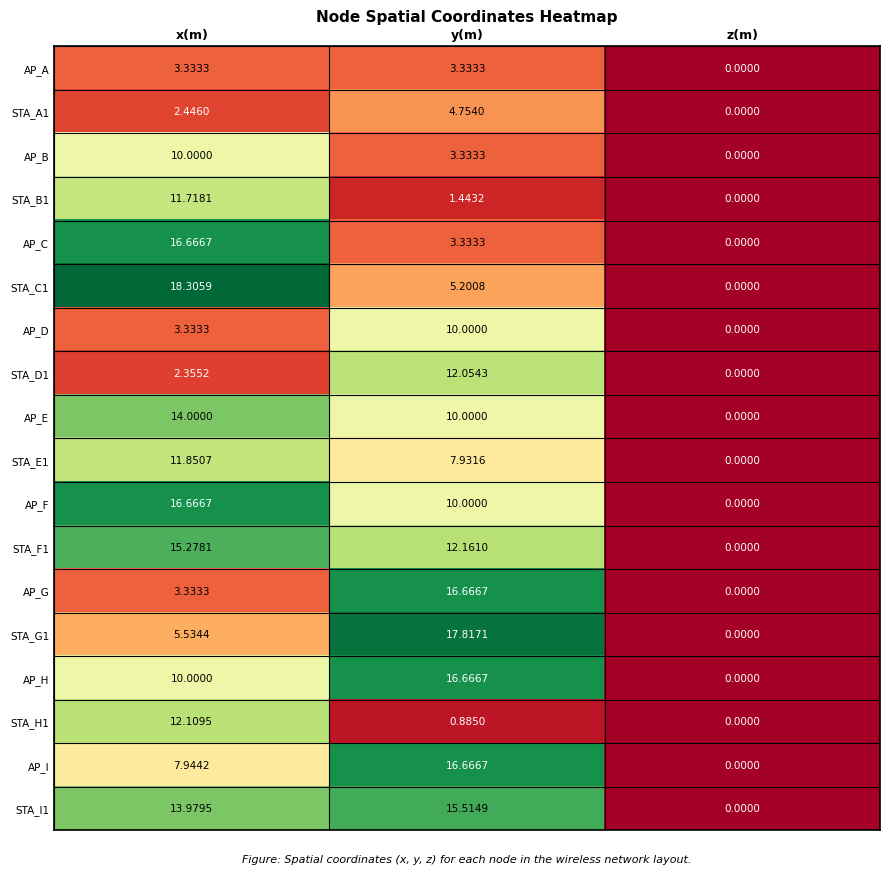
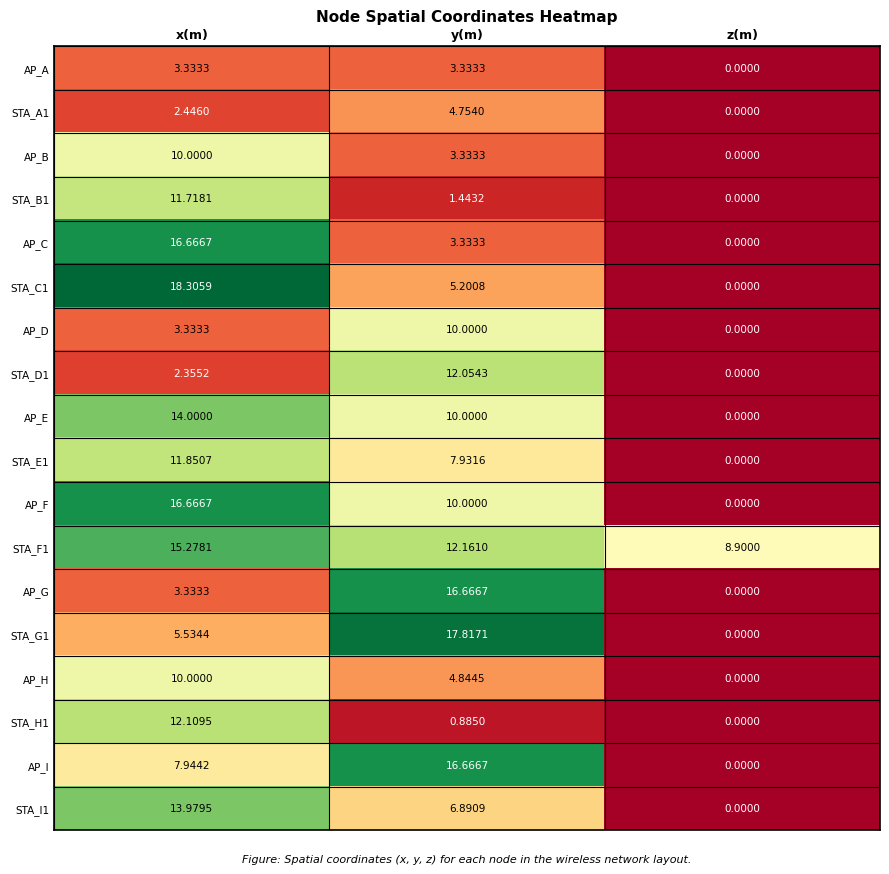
  {
    "AP_A": {
      "x(m)": 3.3333,
      "y(m)": 3.3333,
      "z(m)": 0.0000
    },
    "STA_A1": {
      "x(m)": 2.4460,
      "y(m)": 4.7540,
      "z(m)": 0.0000
    },
    "AP_B": {
      "x(m)": 10.0000,
      "y(m)": 3.3333,
      "z(m)": 0.0000
    },
    "STA_B1": {
      "x(m)": 11.7181,
      "y(m)": 1.4432,
      "z(m)": 0.0000
    },
    "AP_C": {
      "x(m)": 16.6667,
      "y(m)": 3.3333,
      "z(m)": 0.0000
    },
    "STA_C1": {
      "x(m)": 18.3059,
      "y(m)": 5.2008,
      "z(m)": 0.0000
    },
    "AP_D": {
      "x(m)": 3.3333,
      "y(m)": 10.0000,
      "z(m)": 0.0000
    },
    "STA_D1": {
      "x(m)": 2.3552,
      "y(m)": 12.0543,
      "z(m)": 0.0000
    },
    "AP_E": {
      "x(m)": 14.0000,
      "y(m)": 10.0000,
      "z(m)": 0.0000
    },
    "STA_E1": {
      "x(m)": 11.8507,
      "y(m)": 7.9316,
      "z(m)": 0.0000
    },
    "AP_F": {
      "x(m)": 16.6667,
      "y(m)": 10.0000,
      "z(m)": 0.0000
    },
    "STA_F1": {
      "x(m)": 15.2781,
      "y(m)": 12.1610,
-     "z(m)": 0.0000
+     "z(m)": 8.9000
    },
    "AP_G": {
      "x(m)": 3.3333,
      "y(m)": 16.6667,
      "z(m)": 0.0000
    },
    "STA_G1": {
      "x(m)": 5.5344,
      "y(m)": 17.8171,
      "z(m)": 0.0000
    },
    "AP_H": {
      "x(m)": 10.0000,
-     "y(m)": 16.6667,
+     "y(m)": 4.8445,
      "z(m)": 0.0000
    },
    "STA_H1": {
      "x(m)": 12.1095,
      "y(m)": 0.8850,
      "z(m)": 0.0000
    },
    "AP_I": {
      "x(m)": 7.9442,
      "y(m)": 16.6667,
      "z(m)": 0.0000
    },
    "STA_I1": {
      "x(m)": 13.9795,
-     "y(m)": 15.5149,
+     "y(m)": 6.8909,
      "z(m)": 0.0000
    }
  }
